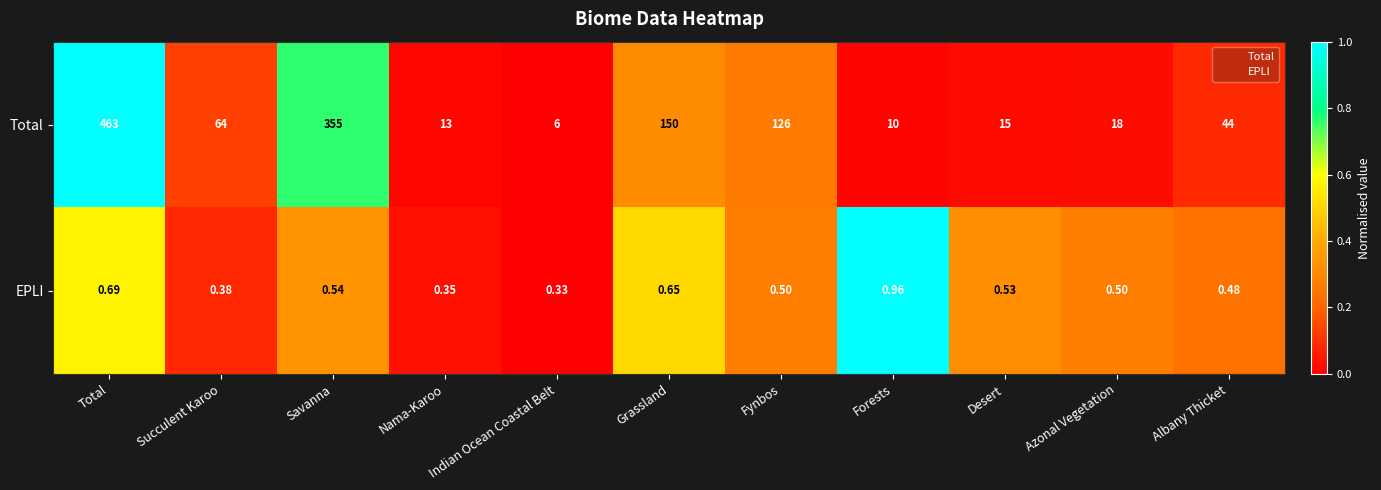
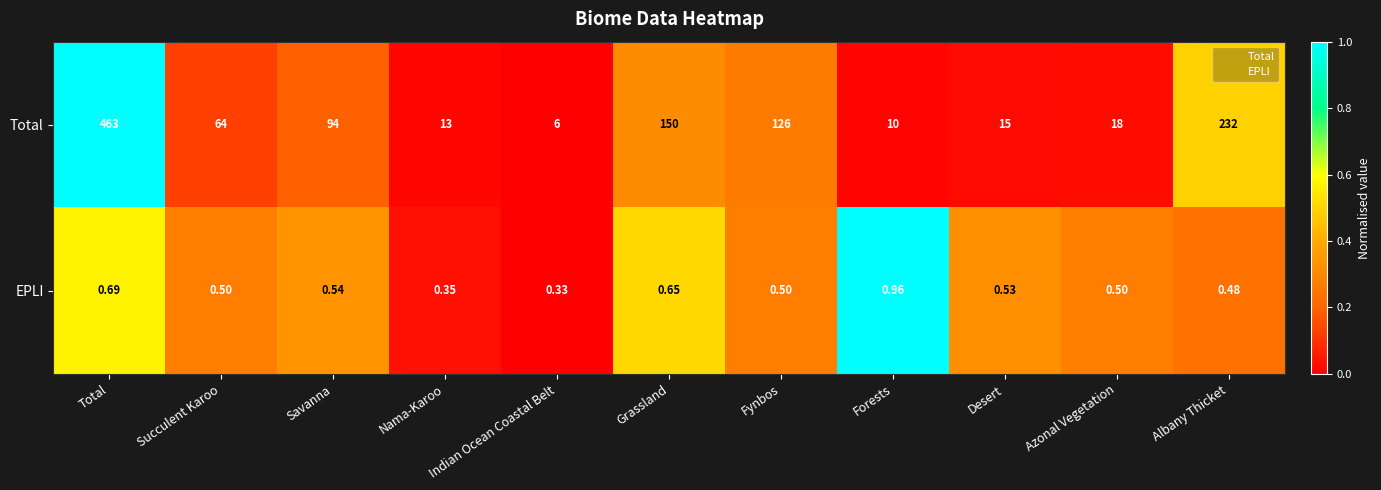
  {
    "Total": {
      "Total": 463,
      "Succulent Karoo": 64,
-     "Savanna": 355,
+     "Savanna": 94,
      "Nama-Karoo": 13,
      "Indian Ocean Coastal Belt": 6,
      "Grassland": 150,
      "Fynbos": 126,
      "Forests": 10,
      "Desert": 15,
      "Azonal Vegetation": 18,
-     "Albany Thicket": 44
+     "Albany Thicket": 232
    },
    "EPLI": {
      "Total": 0.69,
-     "Succulent Karoo": 0.38,
+     "Succulent Karoo": 0.50,
      "Savanna": 0.54,
      "Nama-Karoo": 0.35,
      "Indian Ocean Coastal Belt": 0.33,
      "Grassland": 0.65,
      "Fynbos": 0.50,
      "Forests": 0.96,
      "Desert": 0.53,
      "Azonal Vegetation": 0.50,
      "Albany Thicket": 0.48
    }
  }
